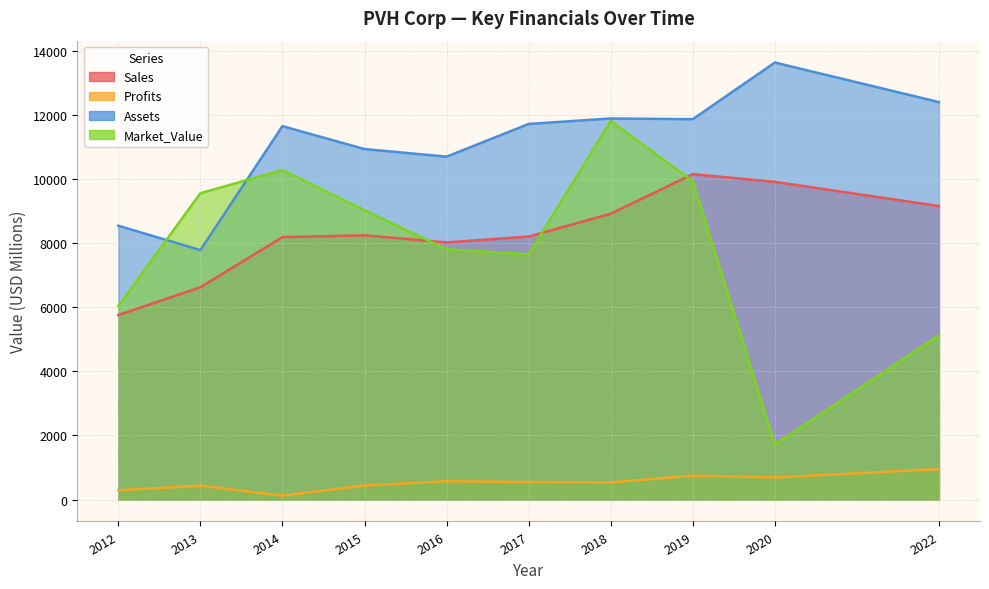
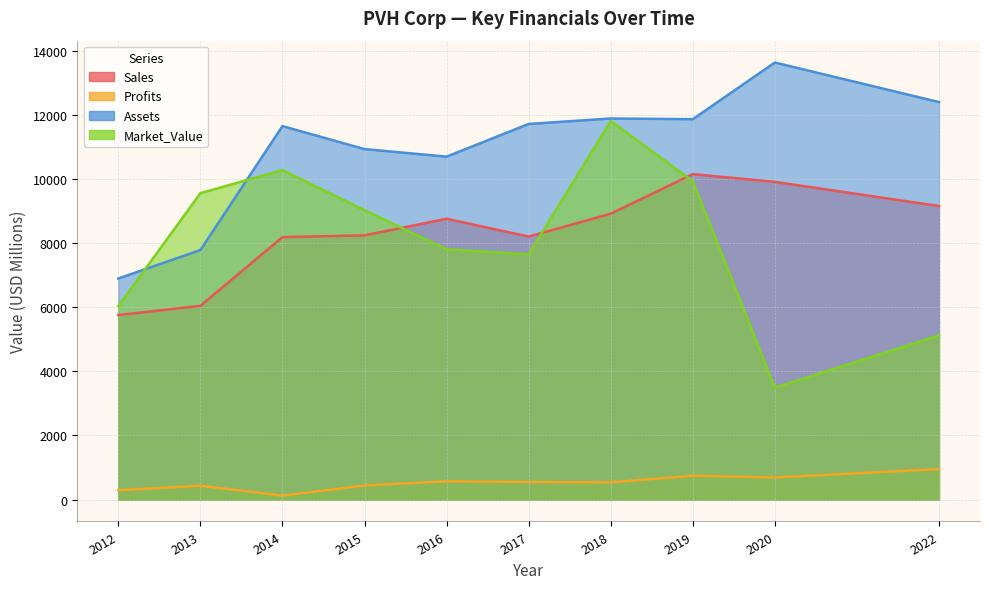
  {
    "Sales": {
      "2012": 5800,
-     "2013": 6600,
+     "2013": 6000,
      "2014": 8200,
      "2015": 8200,
-     "2016": 8000,
+     "2016": 8800,
      "2017": 8200,
      "2018": 8900,
      "2019": 10200,
      "2020": 9900,
      "2022": 9200
    },
    "Profits": {
      "2012": 300,
      "2013": 400,
      "2014": 100,
      "2015": 400,
      "2016": 600,
      "2017": 500,
      "2018": 500,
      "2019": 700,
      "2020": 700,
      "2022": 1000
    },
    "Assets": {
-     "2012": 8500,
+     "2012": 6900,
      "2013": 7800,
      "2014": 11600,
      "2015": 10900,
      "2016": 10700,
      "2017": 11700,
      "2018": 11900,
      "2019": 11900,
      "2020": 13600,
      "2022": 12400
    },
    "Market_Value": {
      "2012": 6000,
      "2013": 9600,
      "2014": 10300,
      "2015": 9000,
      "2016": 7800,
      "2017": 7600,
      "2018": 11800,
      "2019": 9900,
-     "2020": 1700,
+     "2020": 3500,
      "2022": 5100
    }
  }
